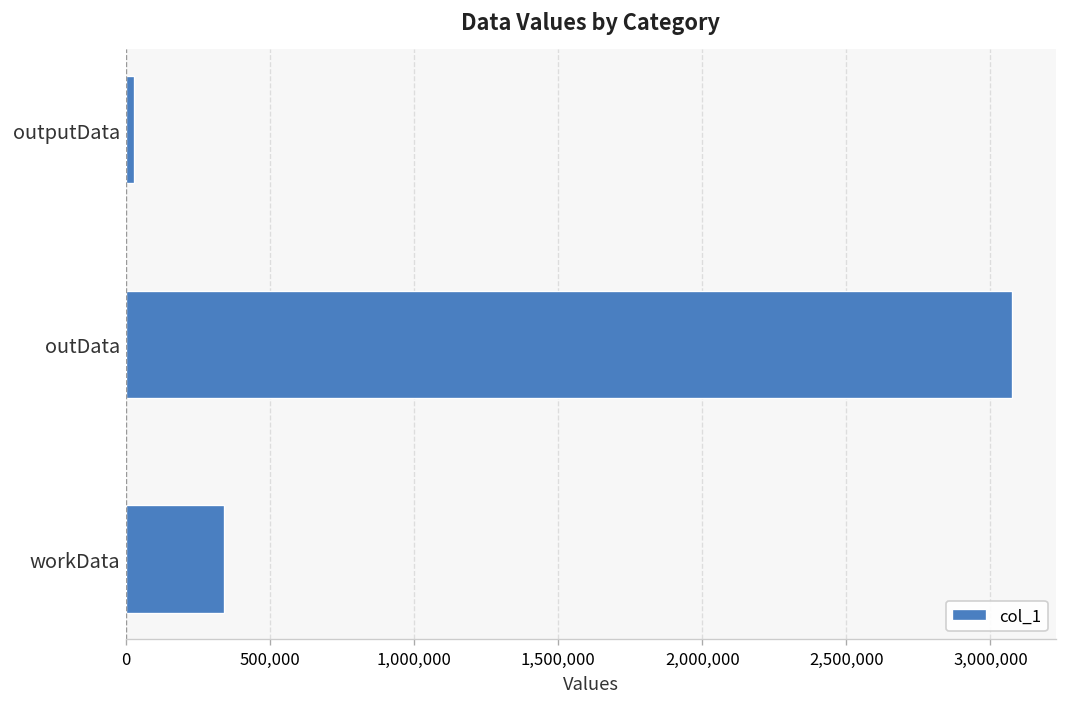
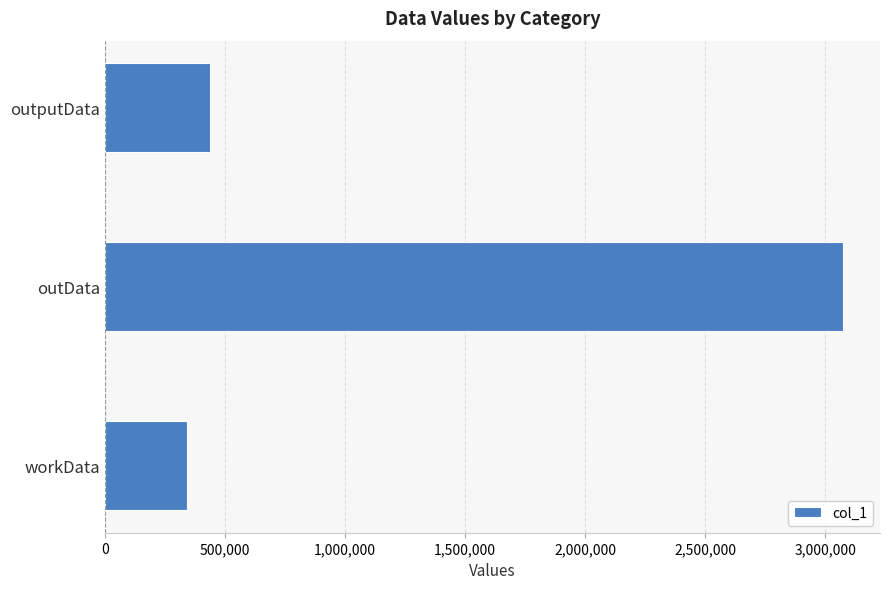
  {
-   "outputData": "30,000",
+   "outputData": "440,000",
    "outData": "3,070,000",
    "workData": "340,000"
  }
